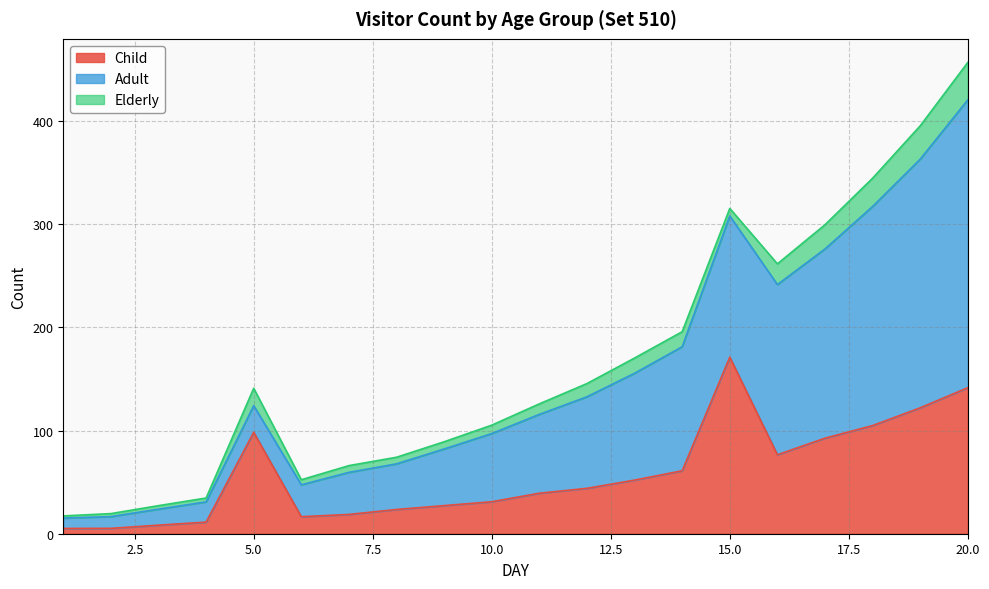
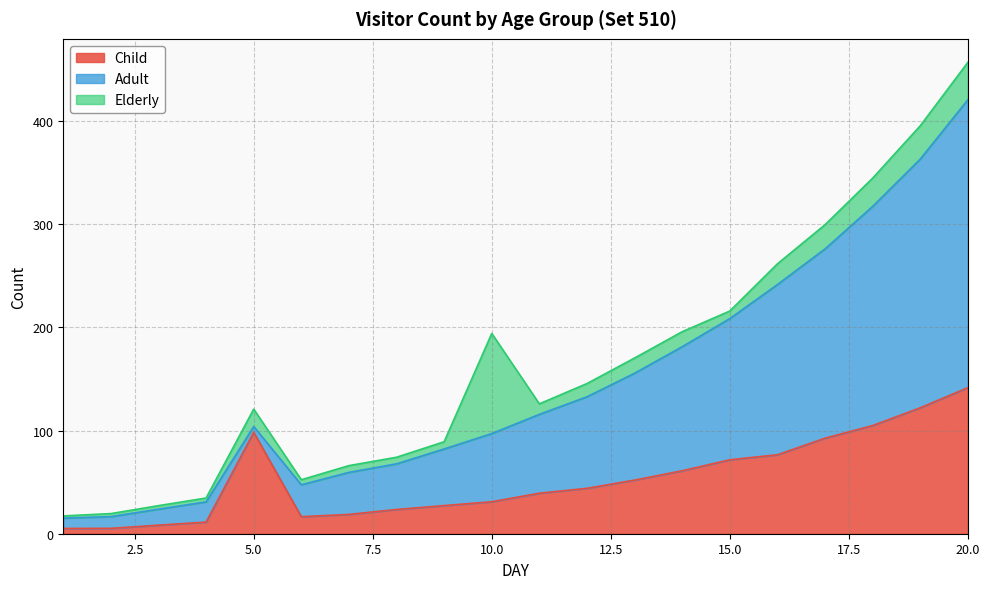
  {
    "Child": {
      "5.0": 98,
      "10.0": 31,
-     "15.0": 171,
+     "15.0": 72,
      "20.0": 142
    },
    "Adult": {
-     "5.0": 26,
+     "5.0": 6,
      "10.0": 66,
      "15.0": 137,
      "20.0": 279
    },
    "Elderly": {
      "5.0": 17,
-     "10.0": 8,
+     "10.0": 97,
      "15.0": 7,
      "20.0": 36
    }
  }
